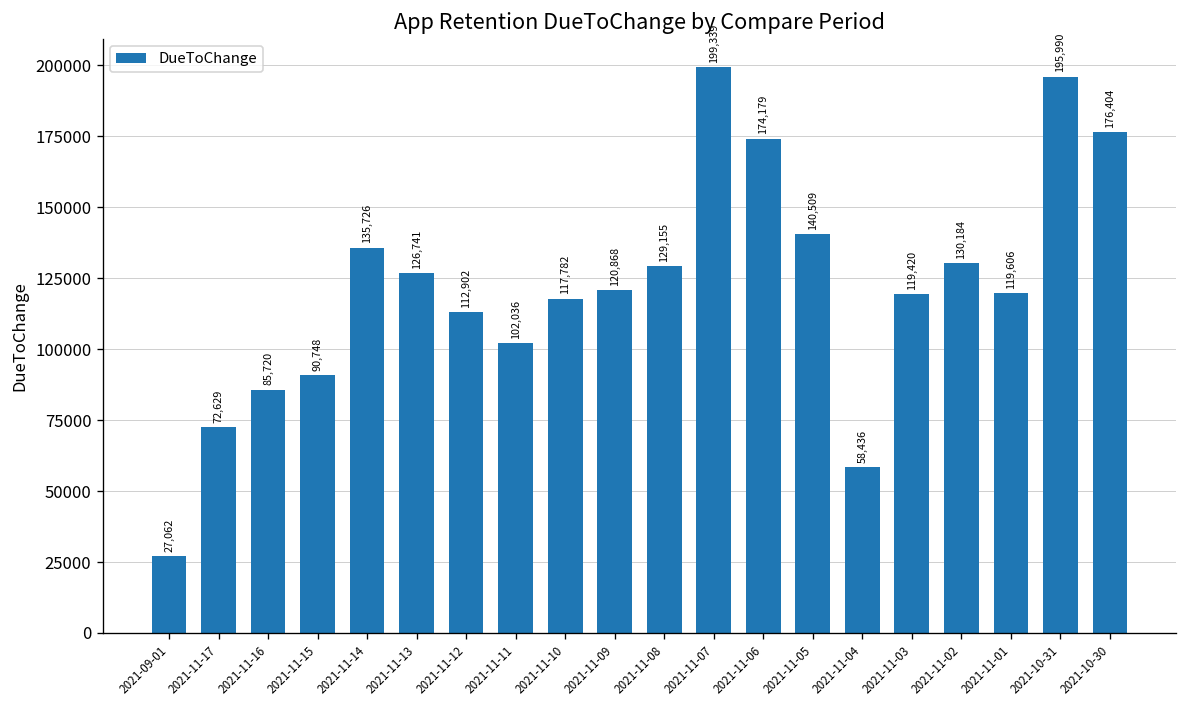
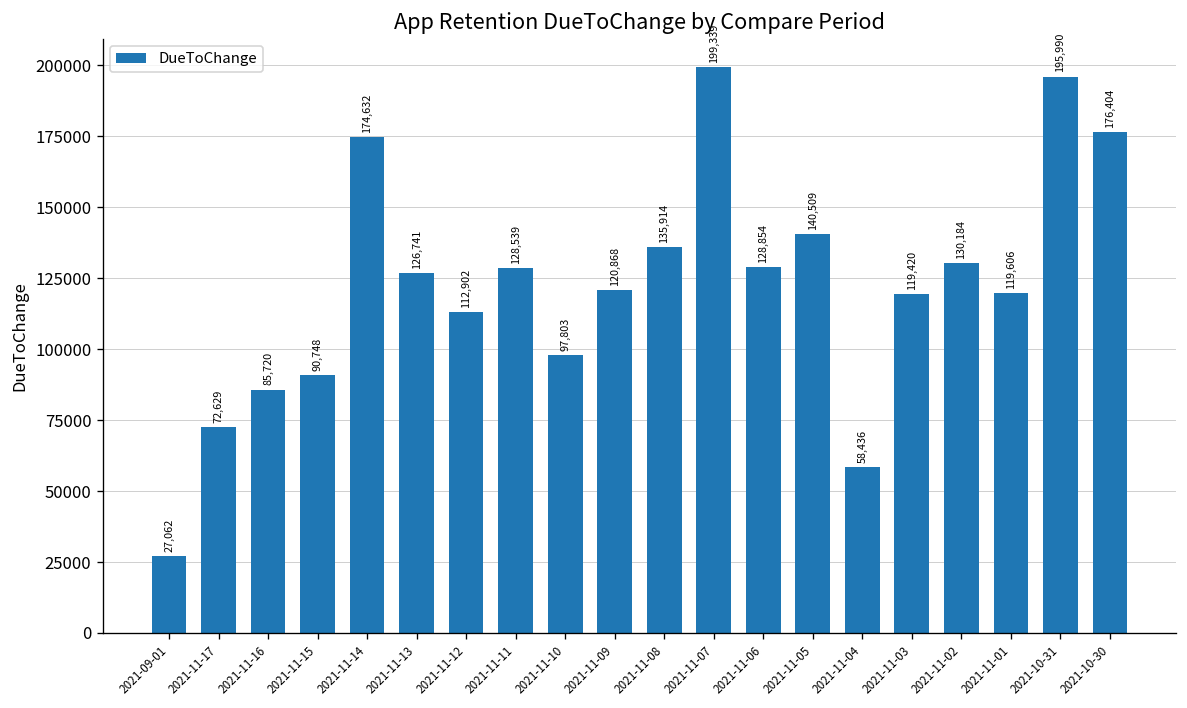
  {
    "2021-09-01": "27,062",
    "2021-11-17": "72,629",
    "2021-11-16": "85,720",
    "2021-11-15": "90,748",
-   "2021-11-14": "135,726",
+   "2021-11-14": "174,632",
    "2021-11-13": "126,741",
    "2021-11-12": "112,902",
-   "2021-11-11": "102,036",
-   "2021-11-10": "117,782",
+   "2021-11-11": "128,539",
+   "2021-11-10": "97,803",
    "2021-11-09": "120,868",
-   "2021-11-08": "129,155",
+   "2021-11-08": "135,914",
    "2021-11-07": "199,339",
-   "2021-11-06": "174,179",
+   "2021-11-06": "128,854",
    "2021-11-05": "140,509",
    "2021-11-04": "58,436",
    "2021-11-03": "119,420",
    "2021-11-02": "130,184",
    "2021-11-01": "119,606",
    "2021-10-31": "195,990",
    "2021-10-30": "176,404"
  }
